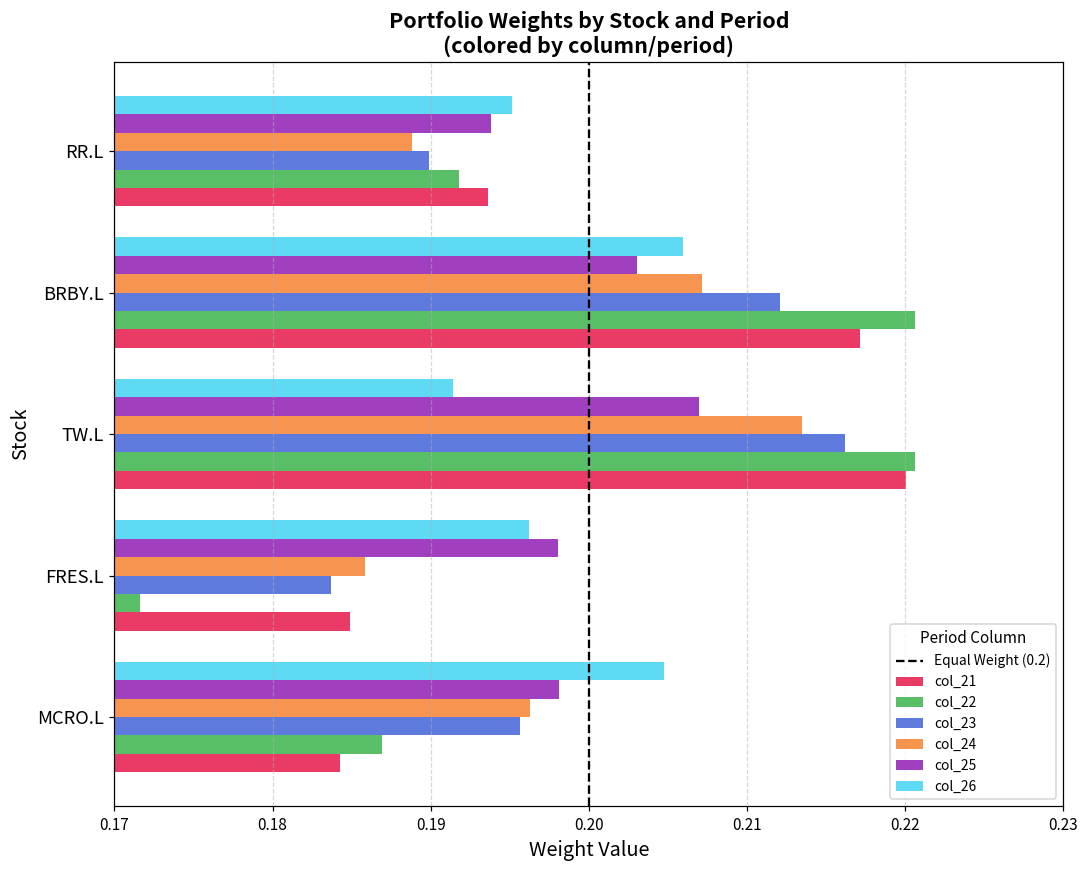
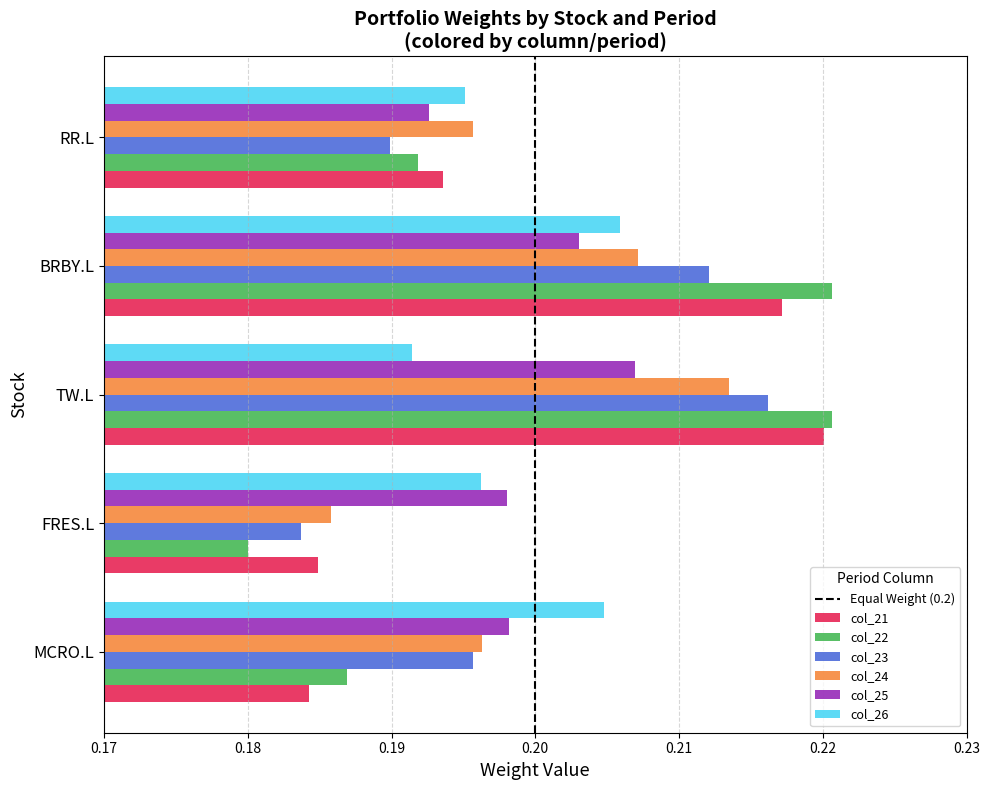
  {
    "col_21": {
      "RR.L": 0.1936,
      "BRBY.L": 0.2171,
      "TW.L": 0.2201,
      "FRES.L": 0.1849,
      "MCRO.L": 0.1843
    },
    "col_22": {
      "RR.L": 0.1918,
      "BRBY.L": 0.2206,
      "TW.L": 0.2206,
-     "FRES.L": 0.1716,
+     "FRES.L": 0.1800,
      "MCRO.L": 0.1869
    },
    "col_23": {
      "RR.L": 0.1899,
      "BRBY.L": 0.2121,
      "TW.L": 0.2162,
      "FRES.L": 0.1837,
      "MCRO.L": 0.1957
    },
    "col_24": {
-     "RR.L": 0.1888,
+     "RR.L": 0.1956,
      "BRBY.L": 0.2072,
      "TW.L": 0.2135,
      "FRES.L": 0.1858,
      "MCRO.L": 0.1963
    },
    "col_25": {
-     "RR.L": 0.1938,
+     "RR.L": 0.1926,
      "BRBY.L": 0.2030,
      "TW.L": 0.2070,
      "FRES.L": 0.1980,
      "MCRO.L": 0.1981
    },
    "col_26": {
      "RR.L": 0.1951,
      "BRBY.L": 0.2059,
      "TW.L": 0.1914,
      "FRES.L": 0.1962,
      "MCRO.L": 0.2047
    }
  }
